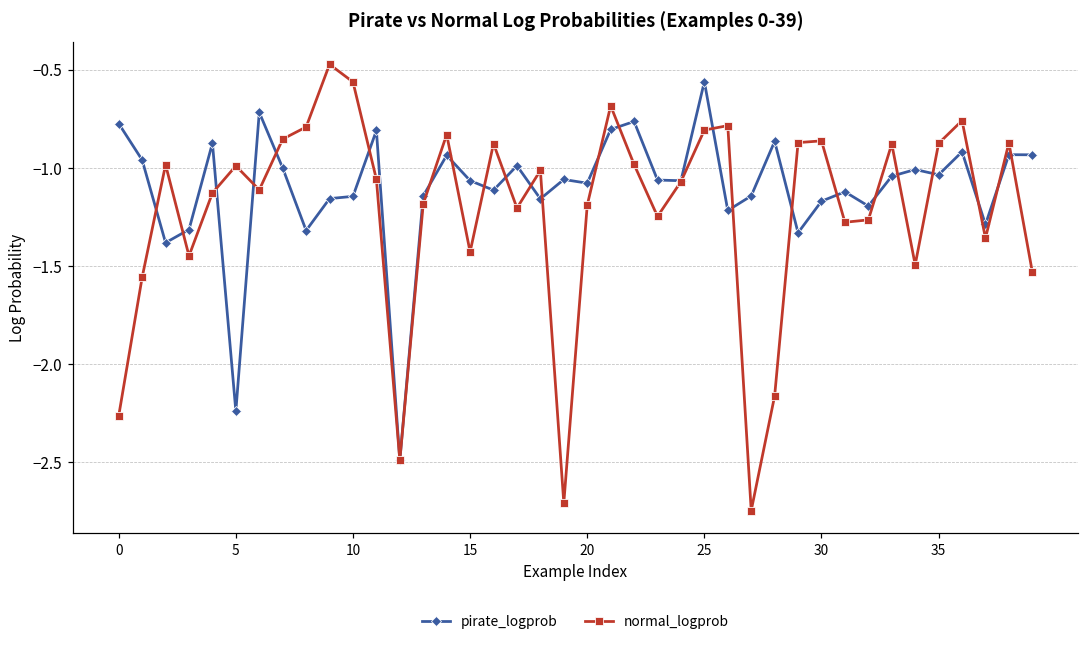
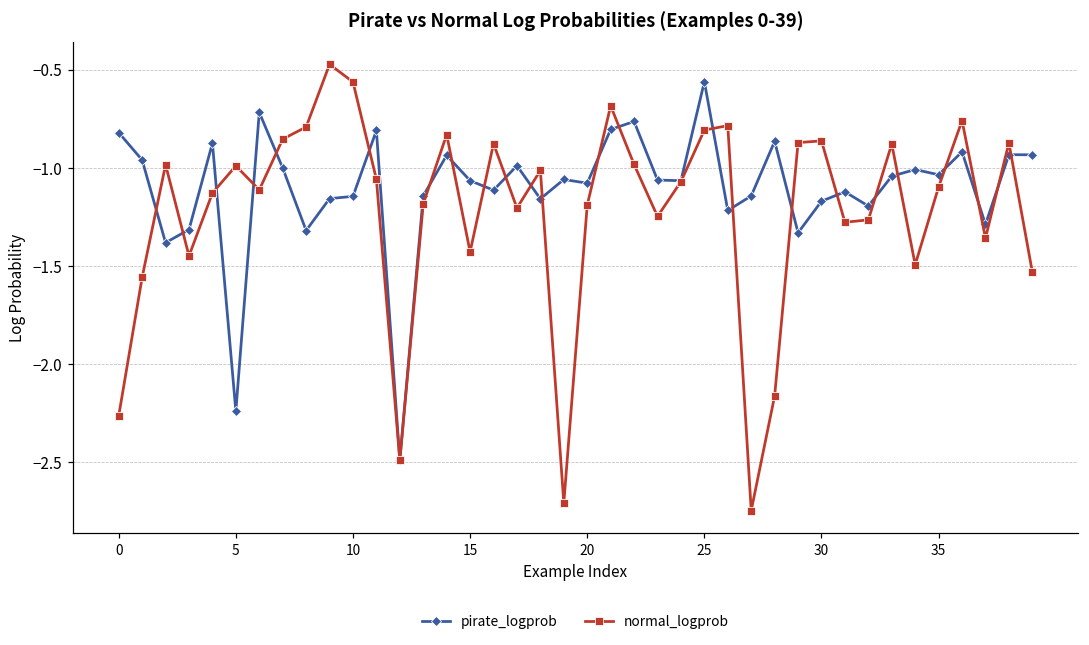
  {
    "pirate_logprob": {
-     "0": -0.77,
+     "0": -0.82,
      "5": -2.24,
      "10": -1.14,
      "15": -1.06,
      "20": -1.08,
      "25": -0.56,
      "30": -1.17,
      "35": -1.03
    },
    "normal_logprob": {
      "0": -2.26,
      "5": -0.99,
      "10": -0.56,
      "15": -1.43,
      "20": -1.19,
      "25": -0.81,
      "30": -0.86,
-     "35": -0.87
+     "35": -1.10
    }
  }
